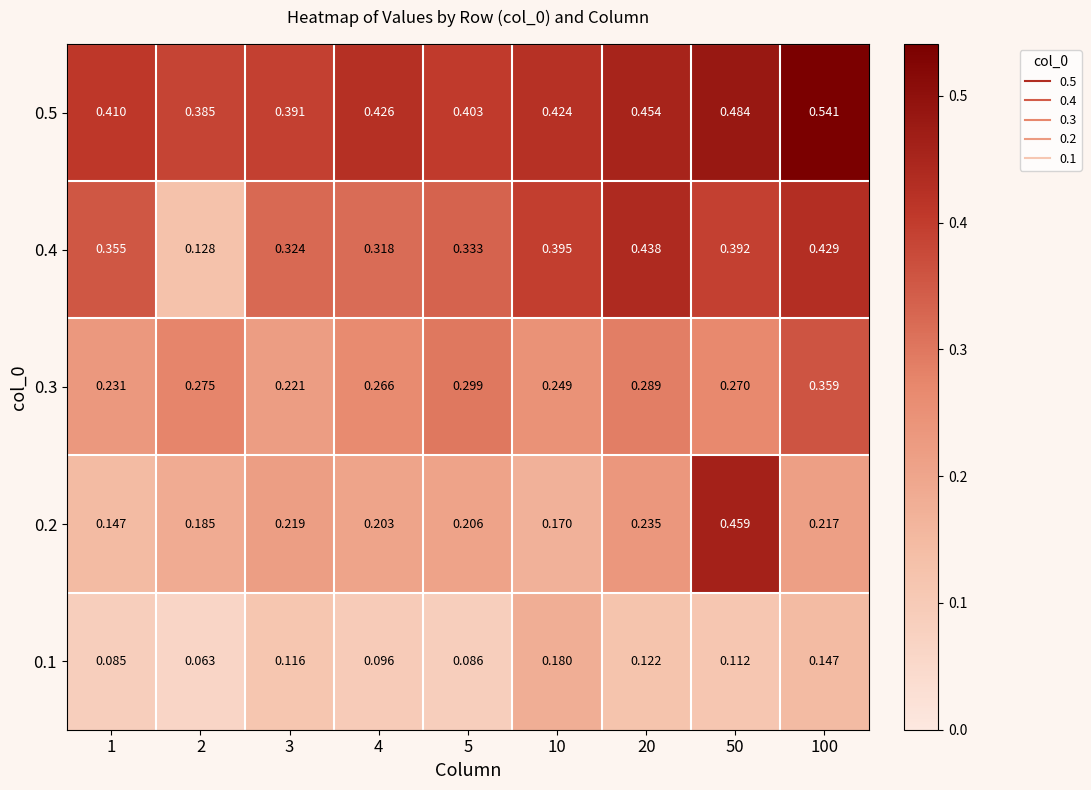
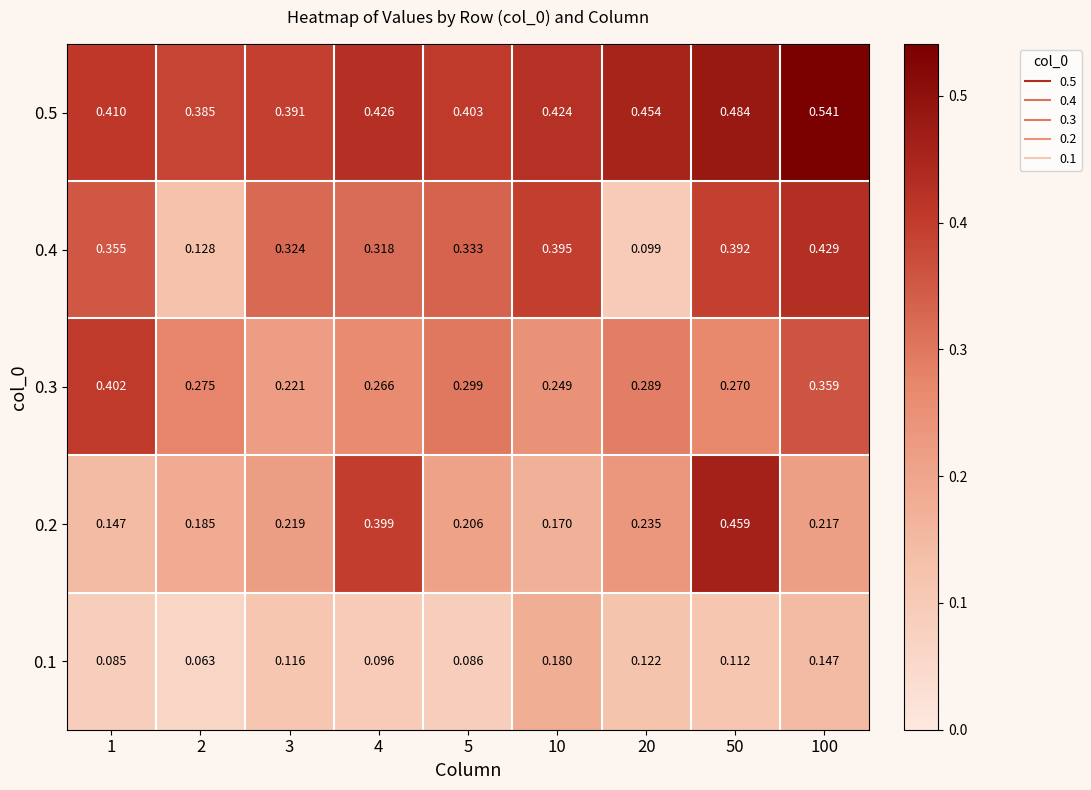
  {
    "0.5": {
      "1": 0.410,
      "2": 0.385,
      "3": 0.391,
      "4": 0.426,
      "5": 0.403,
      "10": 0.424,
      "20": 0.454,
      "50": 0.484,
      "100": 0.541
    },
    "0.4": {
      "1": 0.355,
      "2": 0.128,
      "3": 0.324,
      "4": 0.318,
      "5": 0.333,
      "10": 0.395,
-     "20": 0.438,
+     "20": 0.099,
      "50": 0.392,
      "100": 0.429
    },
    "0.3": {
-     "1": 0.231,
+     "1": 0.402,
      "2": 0.275,
      "3": 0.221,
      "4": 0.266,
      "5": 0.299,
      "10": 0.249,
      "20": 0.289,
      "50": 0.270,
      "100": 0.359
    },
    "0.2": {
      "1": 0.147,
      "2": 0.185,
      "3": 0.219,
-     "4": 0.203,
+     "4": 0.399,
      "5": 0.206,
      "10": 0.170,
      "20": 0.235,
      "50": 0.459,
      "100": 0.217
    },
    "0.1": {
      "1": 0.085,
      "2": 0.063,
      "3": 0.116,
      "4": 0.096,
      "5": 0.086,
      "10": 0.180,
      "20": 0.122,
      "50": 0.112,
      "100": 0.147
    }
  }
